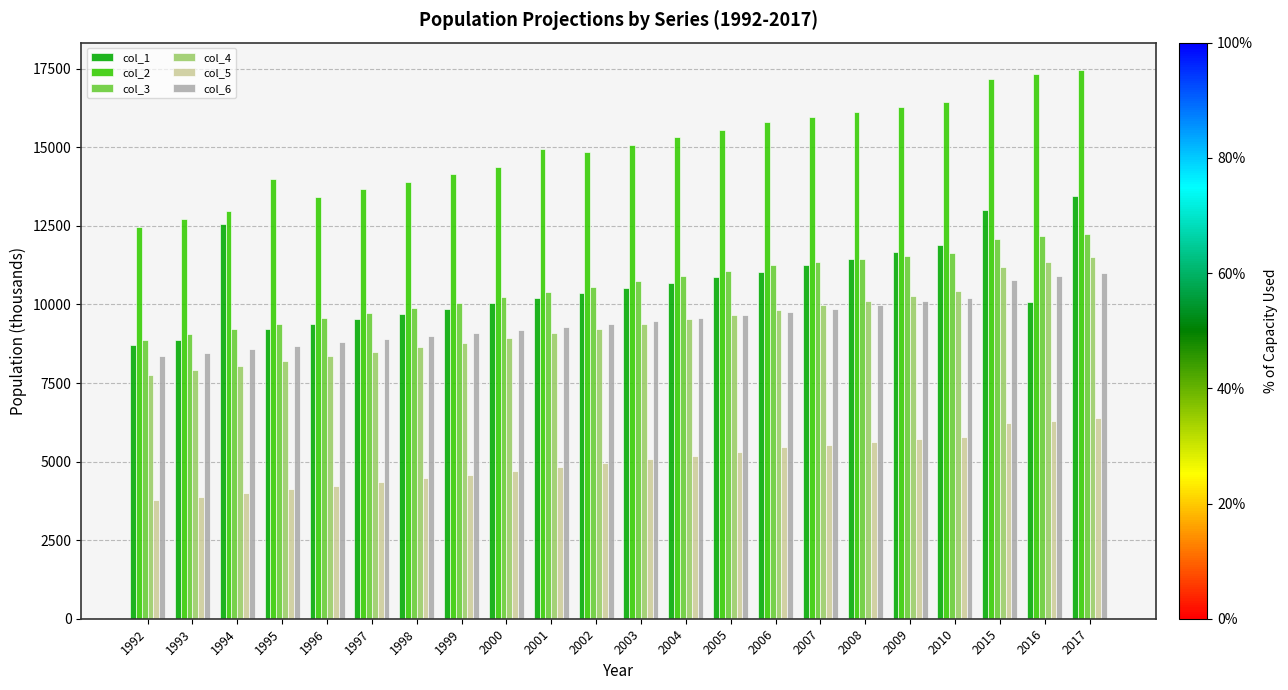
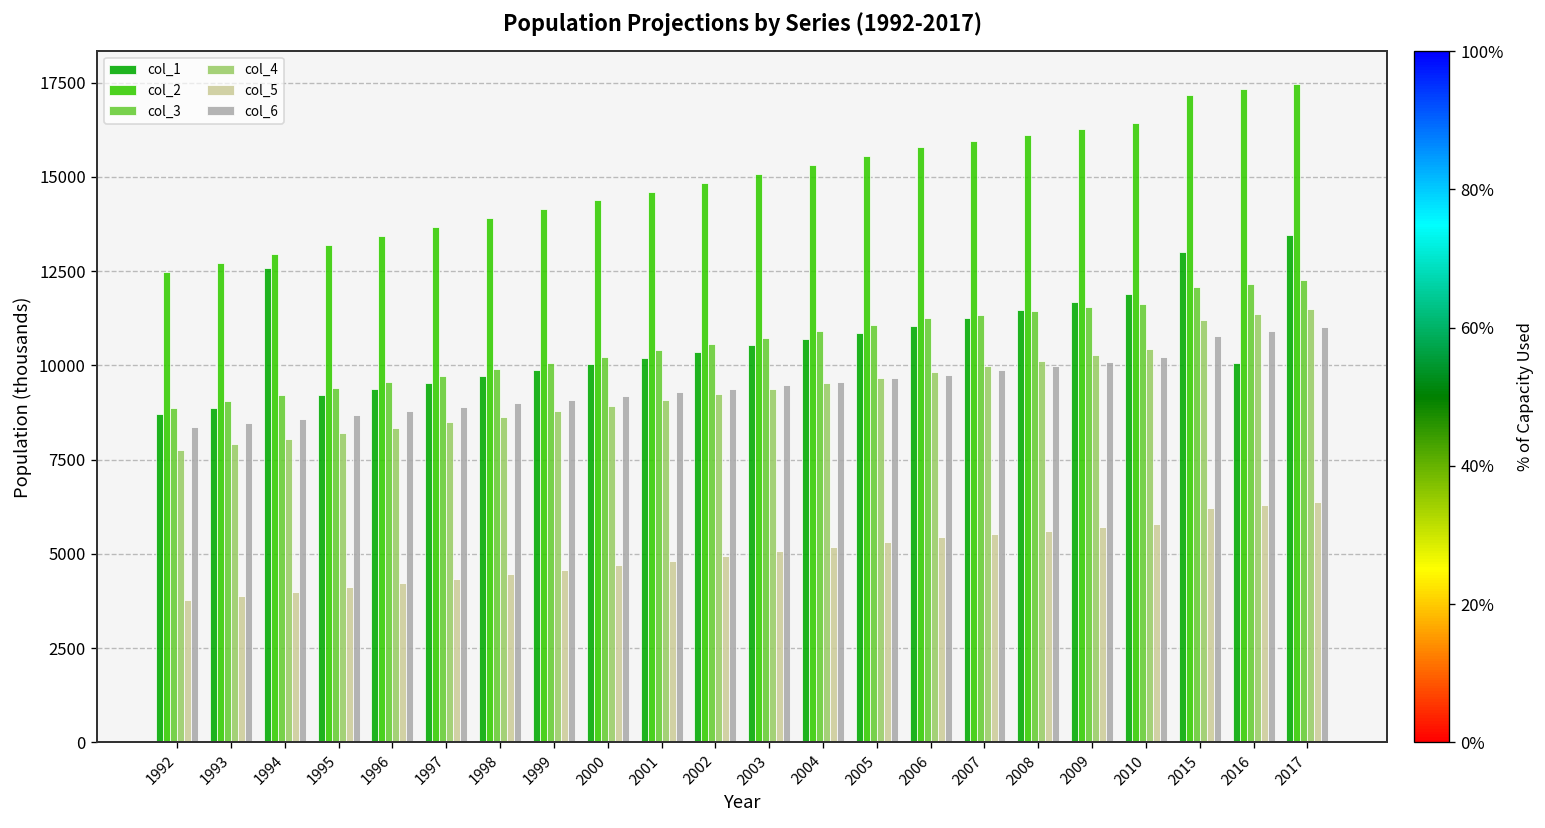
  {
    "col_1": {
      "1992": 8700,
      "1993": 8900,
      "1994": 12600,
      "1995": 9200,
      "1996": 9400,
      "1997": 9500,
      "1998": 9700,
      "1999": 9900,
      "2000": 10000,
      "2001": 10200,
      "2002": 10400,
      "2003": 10500,
      "2004": 10700,
      "2005": 10900,
      "2006": 11000,
      "2007": 11200,
      "2008": 11500,
      "2009": 11700,
      "2010": 11900,
      "2015": 13000,
      "2016": 10100,
      "2017": 13400
    },
    "col_2": {
      "1992": 12500,
      "1993": 12700,
      "1994": 13000,
-     "1995": 14000,
+     "1995": 13200,
      "1996": 13400,
      "1997": 13700,
      "1998": 13900,
      "1999": 14100,
      "2000": 14400,
-     "2001": 14900,
+     "2001": 14600,
      "2002": 14800,
      "2003": 15100,
      "2004": 15300,
      "2005": 15600,
      "2006": 15800,
      "2007": 16000,
      "2008": 16100,
      "2009": 16300,
      "2010": 16400,
      "2015": 17200,
      "2016": 17300,
      "2017": 17500
    },
    "col_3": {
      "1992": 8900,
      "1993": 9100,
      "1994": 9200,
      "1995": 9400,
      "1996": 9600,
      "1997": 9700,
      "1998": 9900,
      "1999": 10100,
      "2000": 10200,
      "2001": 10400,
      "2002": 10600,
      "2003": 10700,
      "2004": 10900,
      "2005": 11100,
      "2006": 11200,
      "2007": 11300,
      "2008": 11400,
      "2009": 11500,
      "2010": 11600,
      "2015": 12100,
      "2016": 12200,
      "2017": 12300
    },
    "col_4": {
      "1992": 7800,
      "1993": 7900,
      "1994": 8100,
      "1995": 8200,
      "1996": 8400,
      "1997": 8500,
      "1998": 8600,
      "1999": 8800,
      "2000": 8900,
      "2001": 9100,
      "2002": 9200,
      "2003": 9400,
      "2004": 9500,
      "2005": 9700,
      "2006": 9800,
      "2007": 10000,
      "2008": 10100,
      "2009": 10300,
      "2010": 10400,
      "2015": 11200,
      "2016": 11400,
      "2017": 11500
    }
  }
